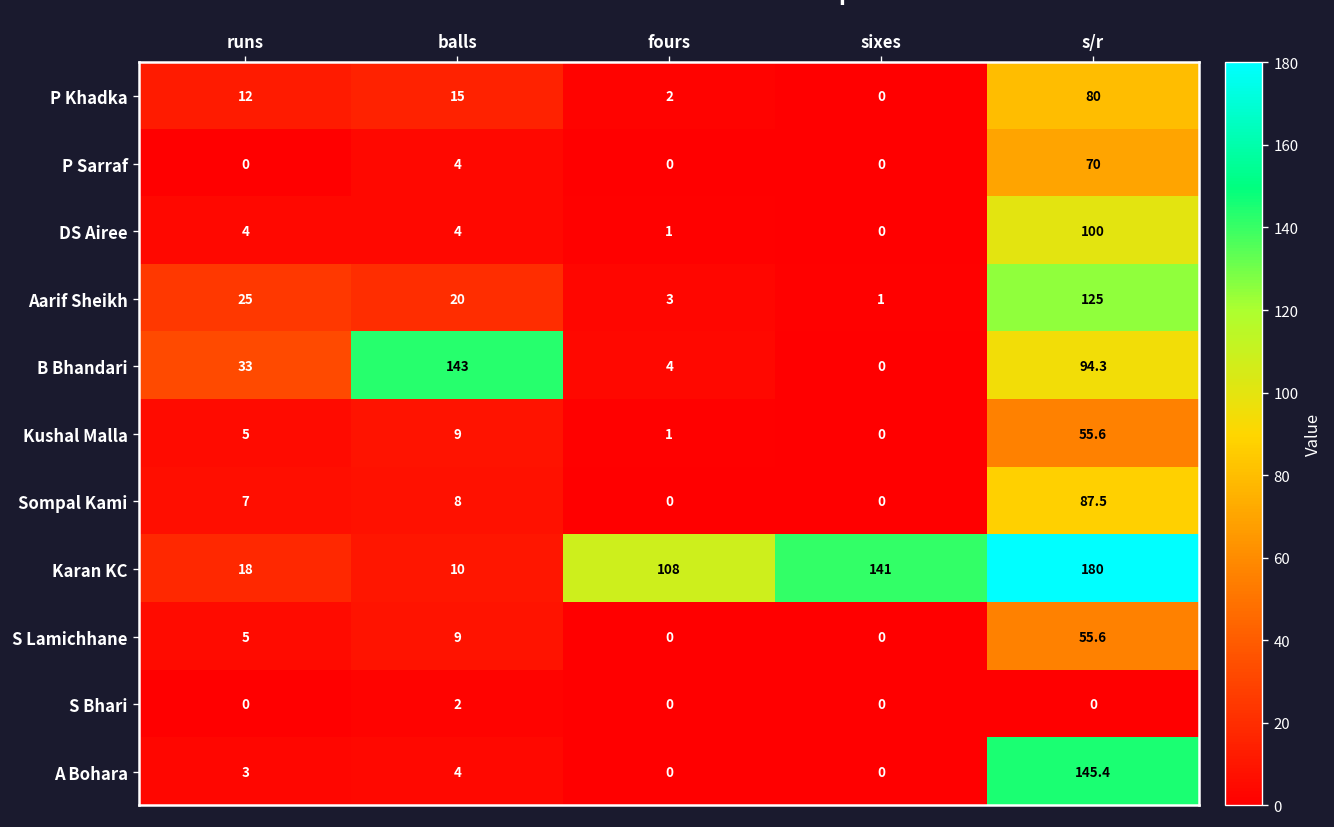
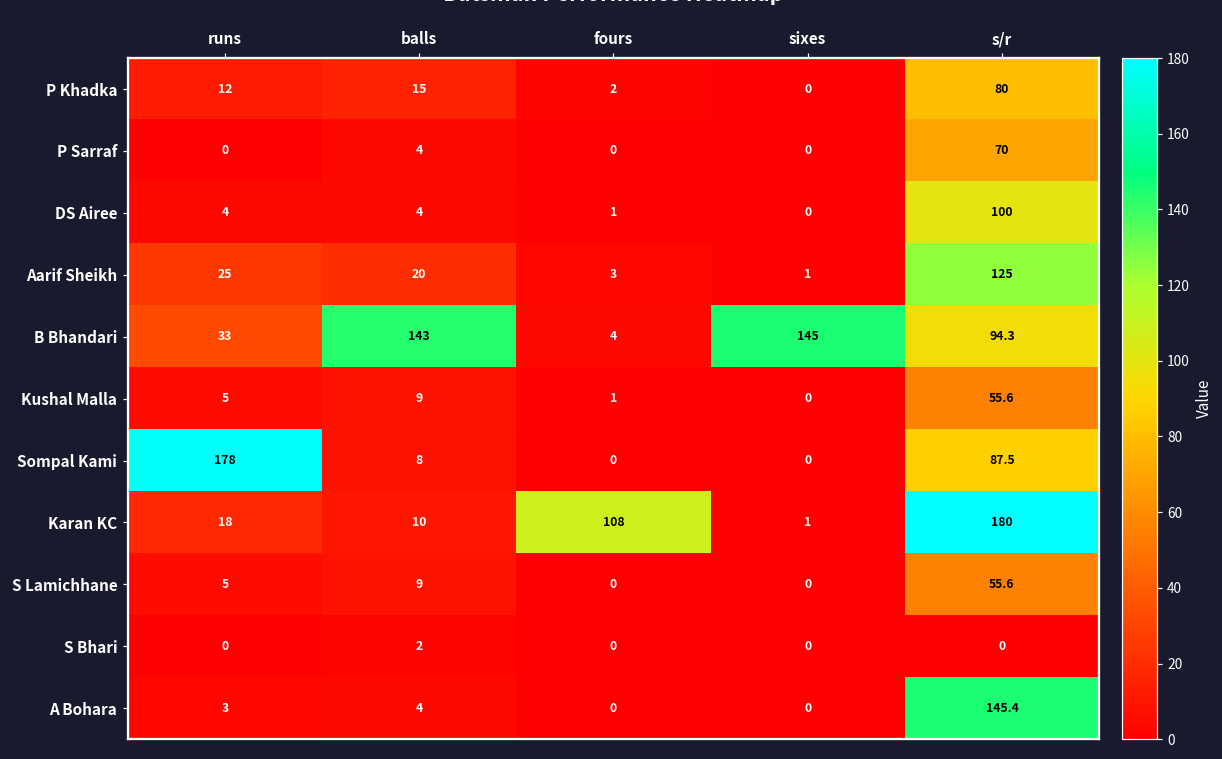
  {
    "P Khadka": {
      "runs": 12,
      "balls": 15,
      "fours": 2,
      "sixes": 0,
      "s/r": 80
    },
    "P Sarraf": {
      "runs": 0,
      "balls": 4,
      "fours": 0,
      "sixes": 0,
      "s/r": 70
    },
    "DS Airee": {
      "runs": 4,
      "balls": 4,
      "fours": 1,
      "sixes": 0,
      "s/r": 100
    },
    "Aarif Sheikh": {
      "runs": 25,
      "balls": 20,
      "fours": 3,
      "sixes": 1,
      "s/r": 125
    },
    "B Bhandari": {
      "runs": 33,
      "balls": 143,
      "fours": 4,
-     "sixes": 0,
+     "sixes": 145,
      "s/r": 94.3
    },
    "Kushal Malla": {
      "runs": 5,
      "balls": 9,
      "fours": 1,
      "sixes": 0,
      "s/r": 55.6
    },
    "Sompal Kami": {
-     "runs": 7,
+     "runs": 178,
      "balls": 8,
      "fours": 0,
      "sixes": 0,
      "s/r": 87.5
    },
    "Karan KC": {
      "runs": 18,
      "balls": 10,
      "fours": 108,
-     "sixes": 141,
+     "sixes": 1,
      "s/r": 180
    },
    "S Lamichhane": {
      "runs": 5,
      "balls": 9,
      "fours": 0,
      "sixes": 0,
      "s/r": 55.6
    },
    "S Bhari": {
      "runs": 0,
      "balls": 2,
      "fours": 0,
      "sixes": 0,
      "s/r": 0
    },
    "A Bohara": {
      "runs": 3,
      "balls": 4,
      "fours": 0,
      "sixes": 0,
      "s/r": 145.4
    }
  }
